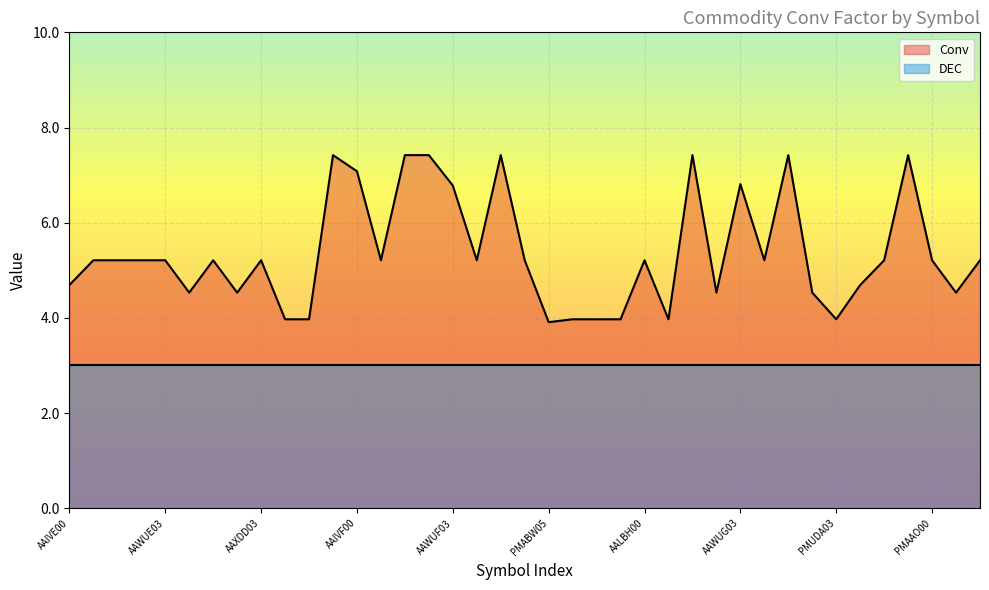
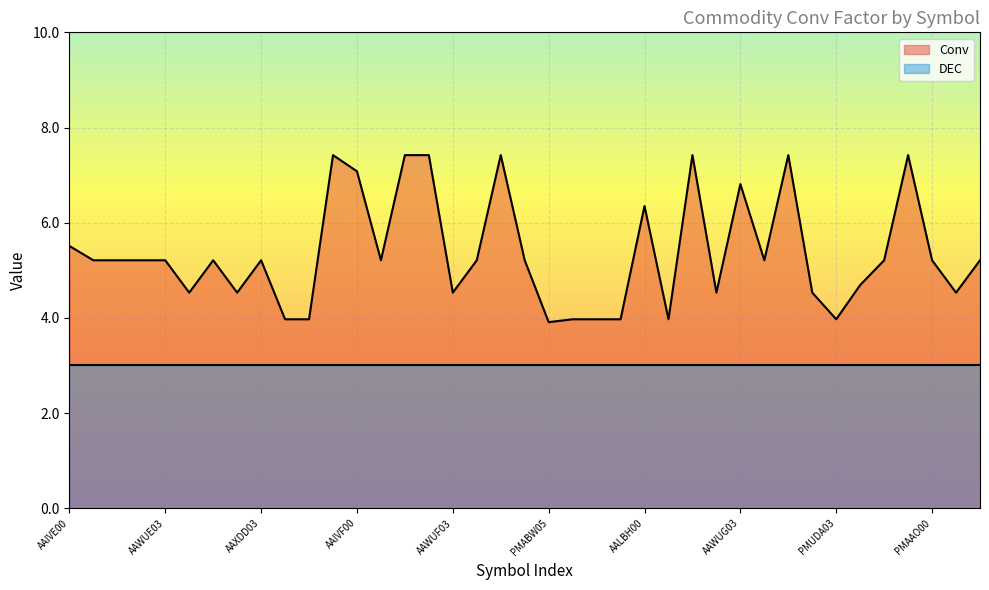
  {
    "Conv": {
-     "AAIVE00": 4.7,
+     "AAIVE00": 5.5,
      "AAWUE03": 5.2,
      "AAXDD03": 5.2,
      "AAIVF00": 7.1,
-     "AAWUF03": 6.8,
+     "AAWUF03": 4.5,
      "PMABW05": 3.9,
-     "AALBH00": 5.2,
+     "AALBH00": 6.4,
      "AAWUG03": 6.8,
      "PMUDA03": 4.0,
      "PMAAO00": 5.2
    },
    "DEC": {
      "AAIVE00": 3.0,
      "AAWUE03": 3.0,
      "AAXDD03": 3.0,
      "AAIVF00": 3.0,
      "AAWUF03": 3.0,
      "PMABW05": 3.0,
      "AALBH00": 3.0,
      "AAWUG03": 3.0,
      "PMUDA03": 3.0,
      "PMAAO00": 3.0
    }
  }
